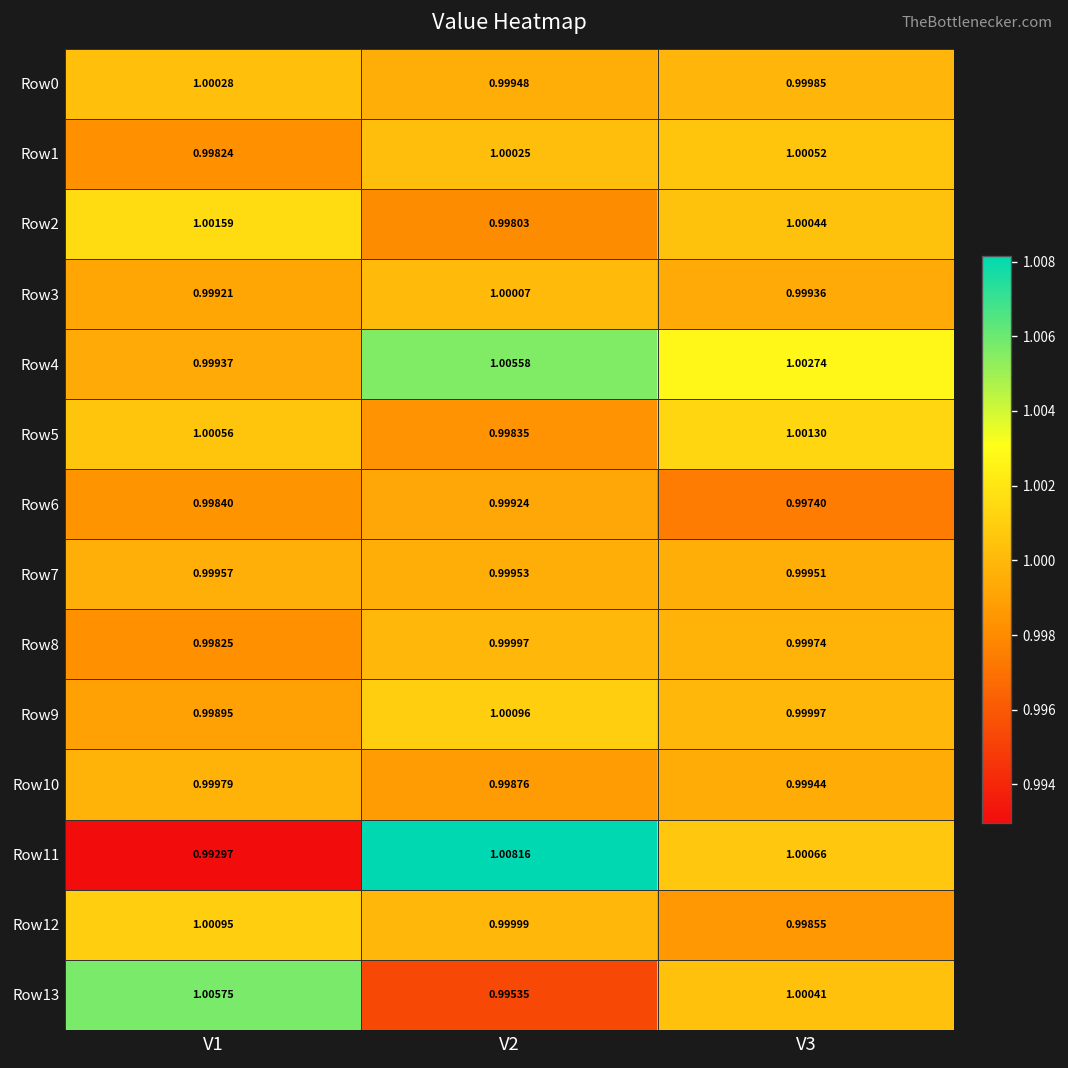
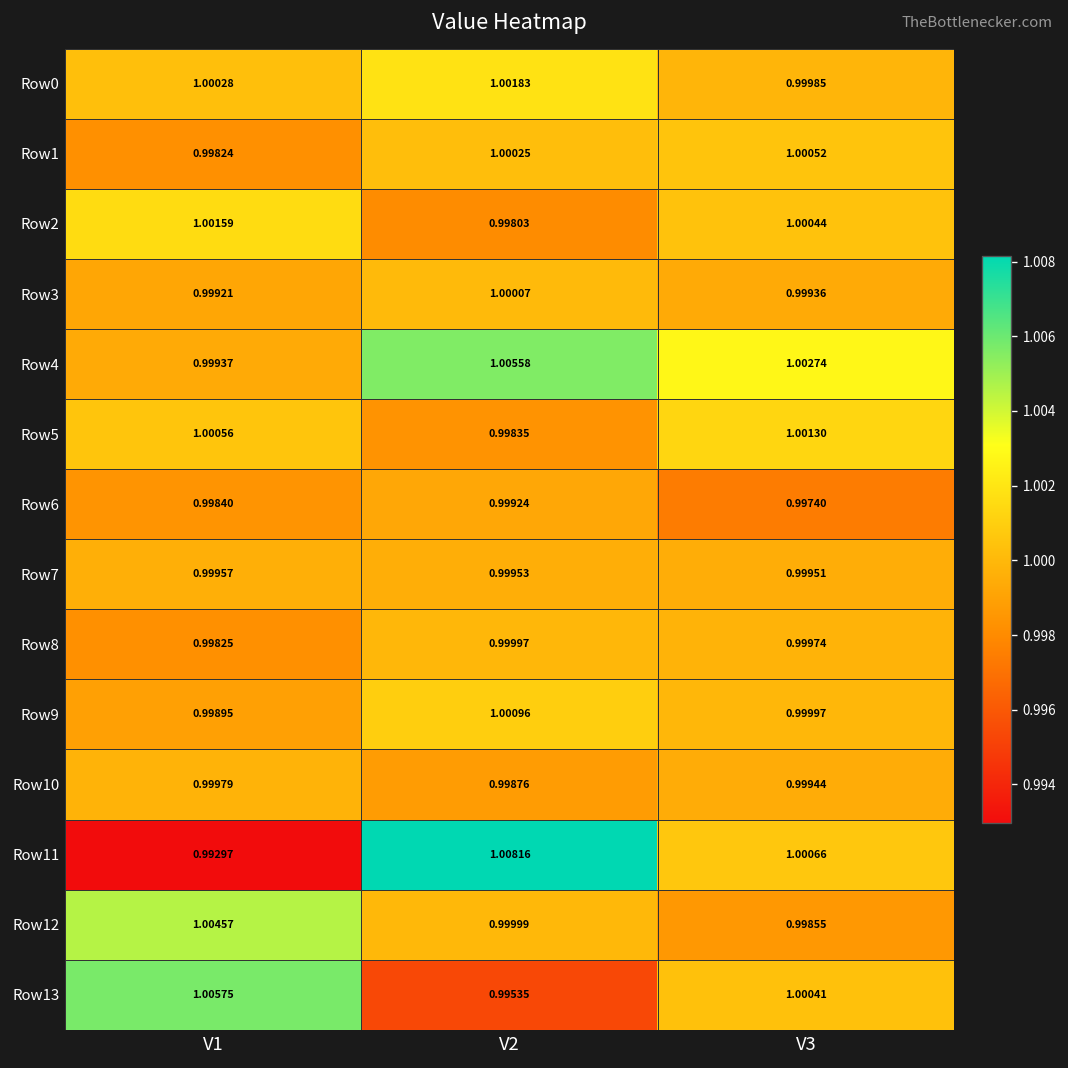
  {
    "Row0": {
      "V1": 1.00028,
-     "V2": 0.99948,
+     "V2": 1.00183,
      "V3": 0.99985
    },
    "Row1": {
      "V1": 0.99824,
      "V2": 1.00025,
      "V3": 1.00052
    },
    "Row2": {
      "V1": 1.00159,
      "V2": 0.99803,
      "V3": 1.00044
    },
    "Row3": {
      "V1": 0.99921,
      "V2": 1.00007,
      "V3": 0.99936
    },
    "Row4": {
      "V1": 0.99937,
      "V2": 1.00558,
      "V3": 1.00274
    },
    "Row5": {
      "V1": 1.00056,
      "V2": 0.99835,
      "V3": 1.00130
    },
    "Row6": {
      "V1": 0.99840,
      "V2": 0.99924,
      "V3": 0.99740
    },
    "Row7": {
      "V1": 0.99957,
      "V2": 0.99953,
      "V3": 0.99951
    },
    "Row8": {
      "V1": 0.99825,
      "V2": 0.99997,
      "V3": 0.99974
    },
    "Row9": {
      "V1": 0.99895,
      "V2": 1.00096,
      "V3": 0.99997
    },
    "Row10": {
      "V1": 0.99979,
      "V2": 0.99876,
      "V3": 0.99944
    },
    "Row11": {
      "V1": 0.99297,
      "V2": 1.00816,
      "V3": 1.00066
    },
    "Row12": {
-     "V1": 1.00095,
+     "V1": 1.00457,
      "V2": 0.99999,
      "V3": 0.99855
    },
    "Row13": {
      "V1": 1.00575,
      "V2": 0.99535,
      "V3": 1.00041
    }
  }
